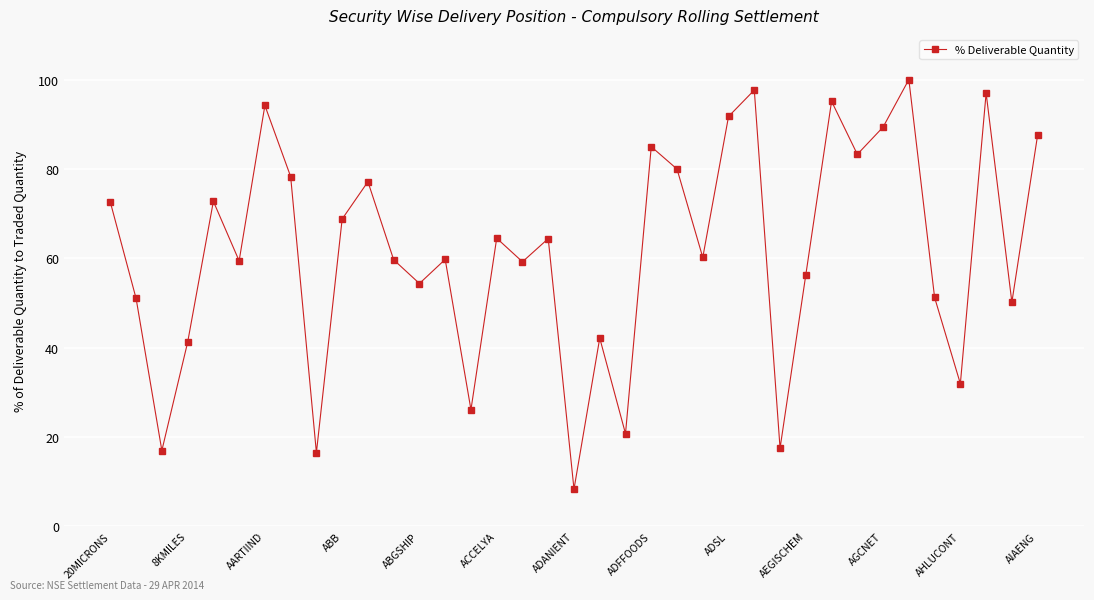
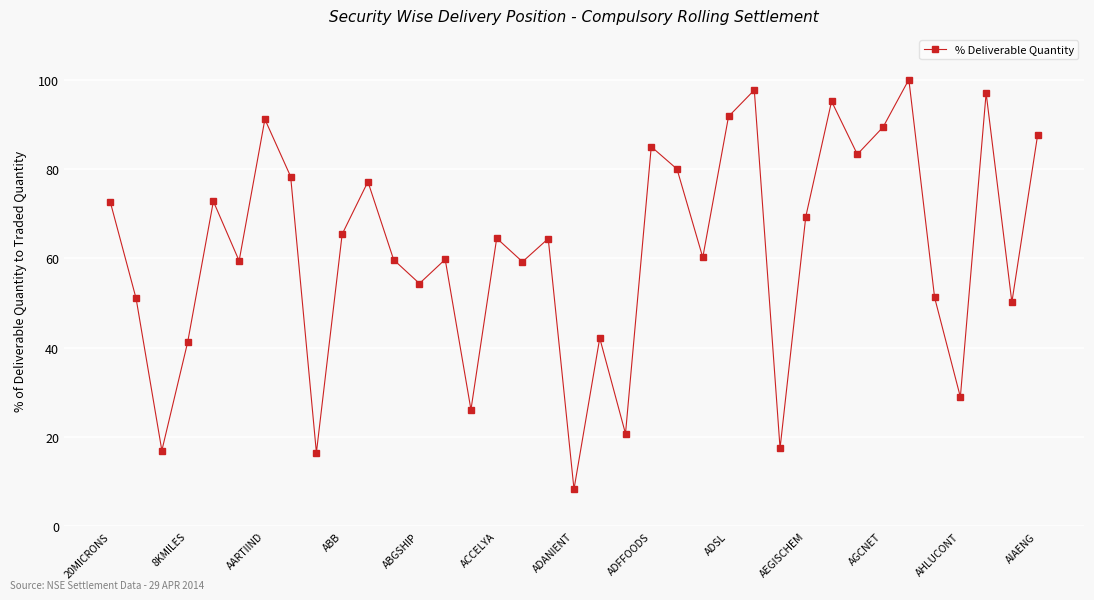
  {
    "20MICRONS": 73,
    "8KMILES": 41,
-   "AARTIIND": 94,
-   "ABB": 69,
+   "AARTIIND": 91,
+   "ABB": 65,
    "ABGSHIP": 54,
    "ACCELYA": 64,
    "ADANIENT": 8,
    "ADFFOODS": 85,
    "ADSL": 92,
-   "AEGISCHEM": 56,
+   "AEGISCHEM": 69,
    "AGCNET": 89,
-   "AHLUCONT": 32,
+   "AHLUCONT": 29,
    "AIAENG": 88
  }
